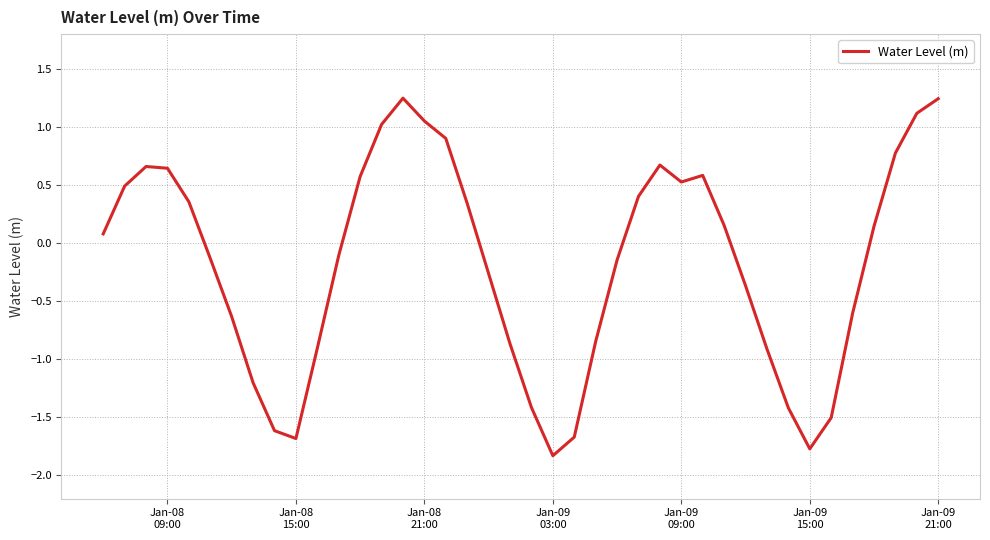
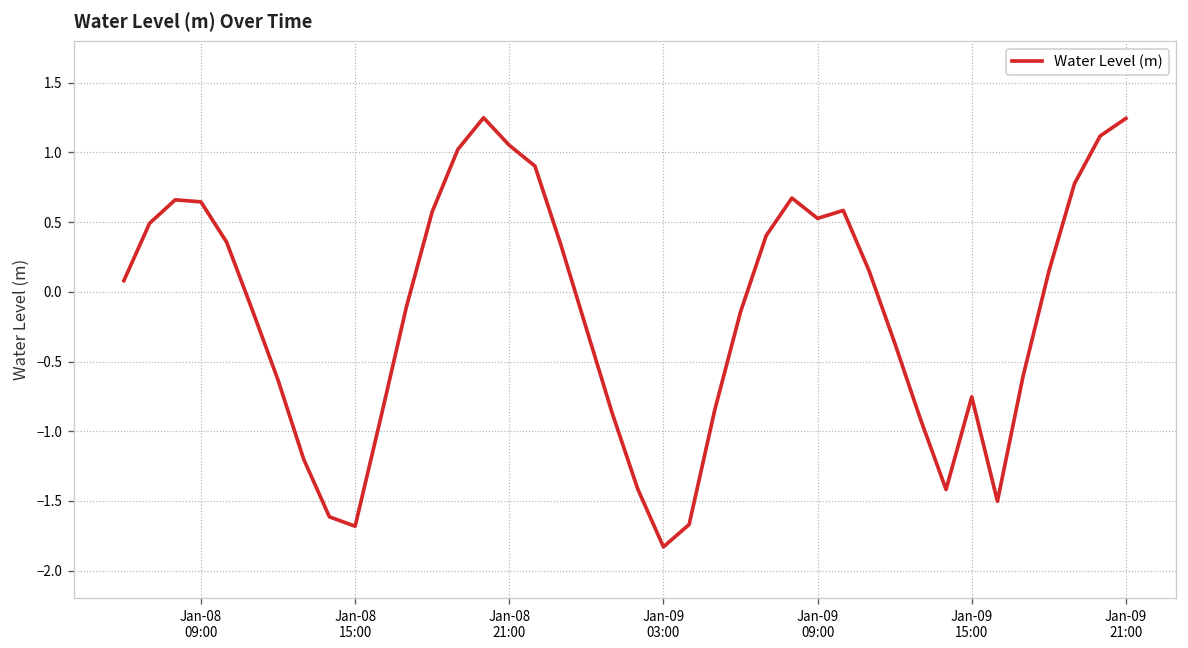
  {
    "Jan-08 09:00": 0.65,
    "Jan-08 15:00": -1.68,
    "Jan-08 21:00": 1.05,
    "Jan-09 03:00": -1.83,
    "Jan-09 09:00": 0.53,
-   "Jan-09 15:00": -1.77,
+   "Jan-09 15:00": -0.75,
    "Jan-09 21:00": 1.24
  }
